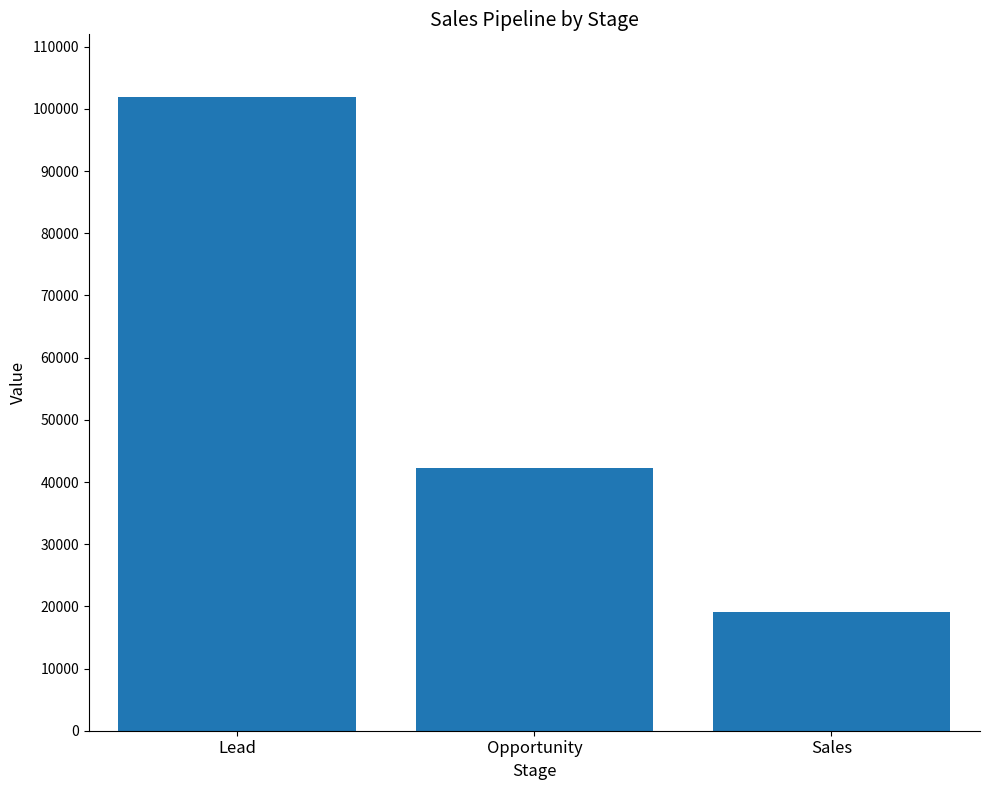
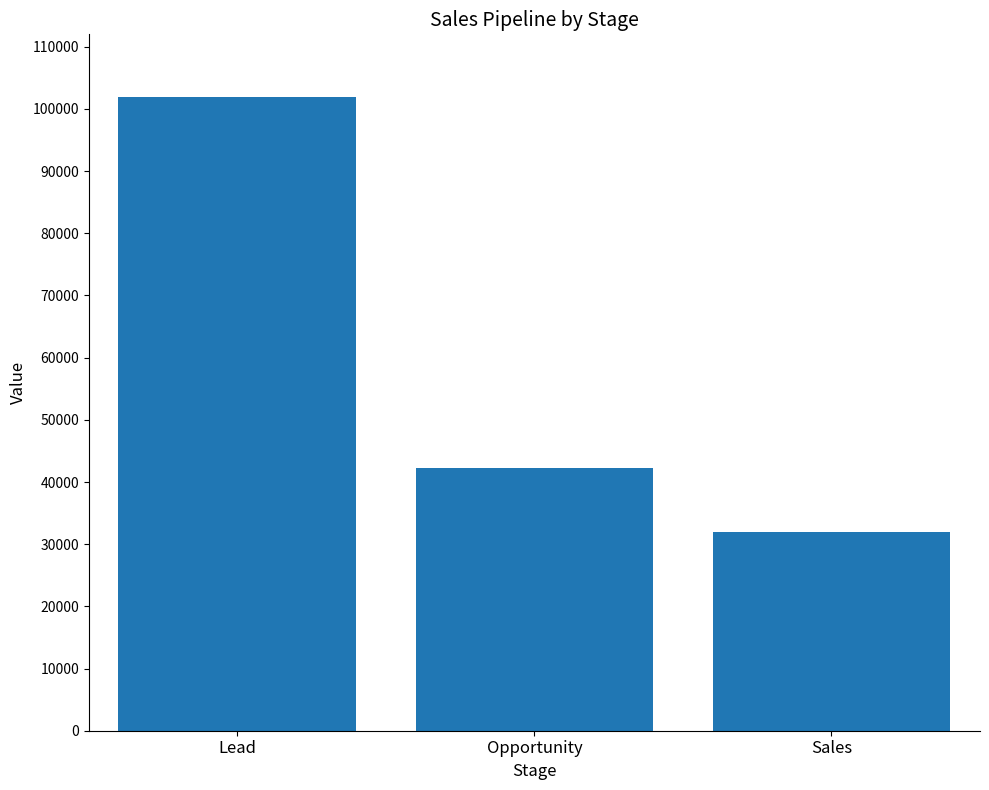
  {
    "Lead": 102000,
    "Opportunity": 42000,
-   "Sales": 19000
+   "Sales": 32000
  }
